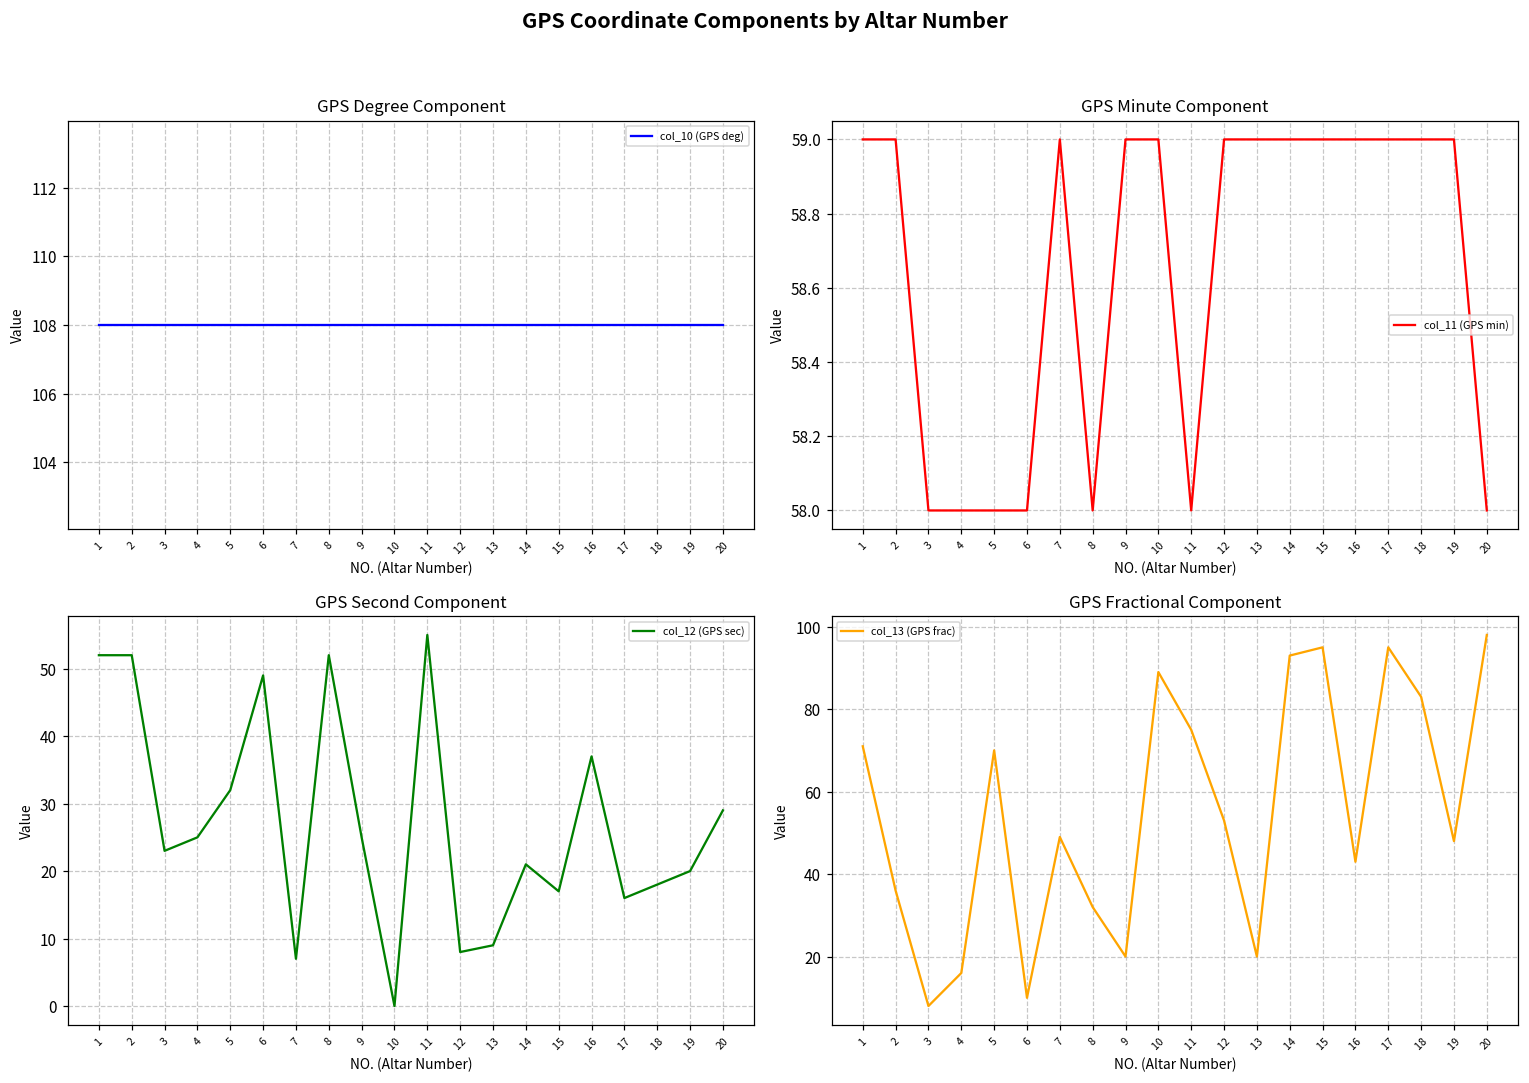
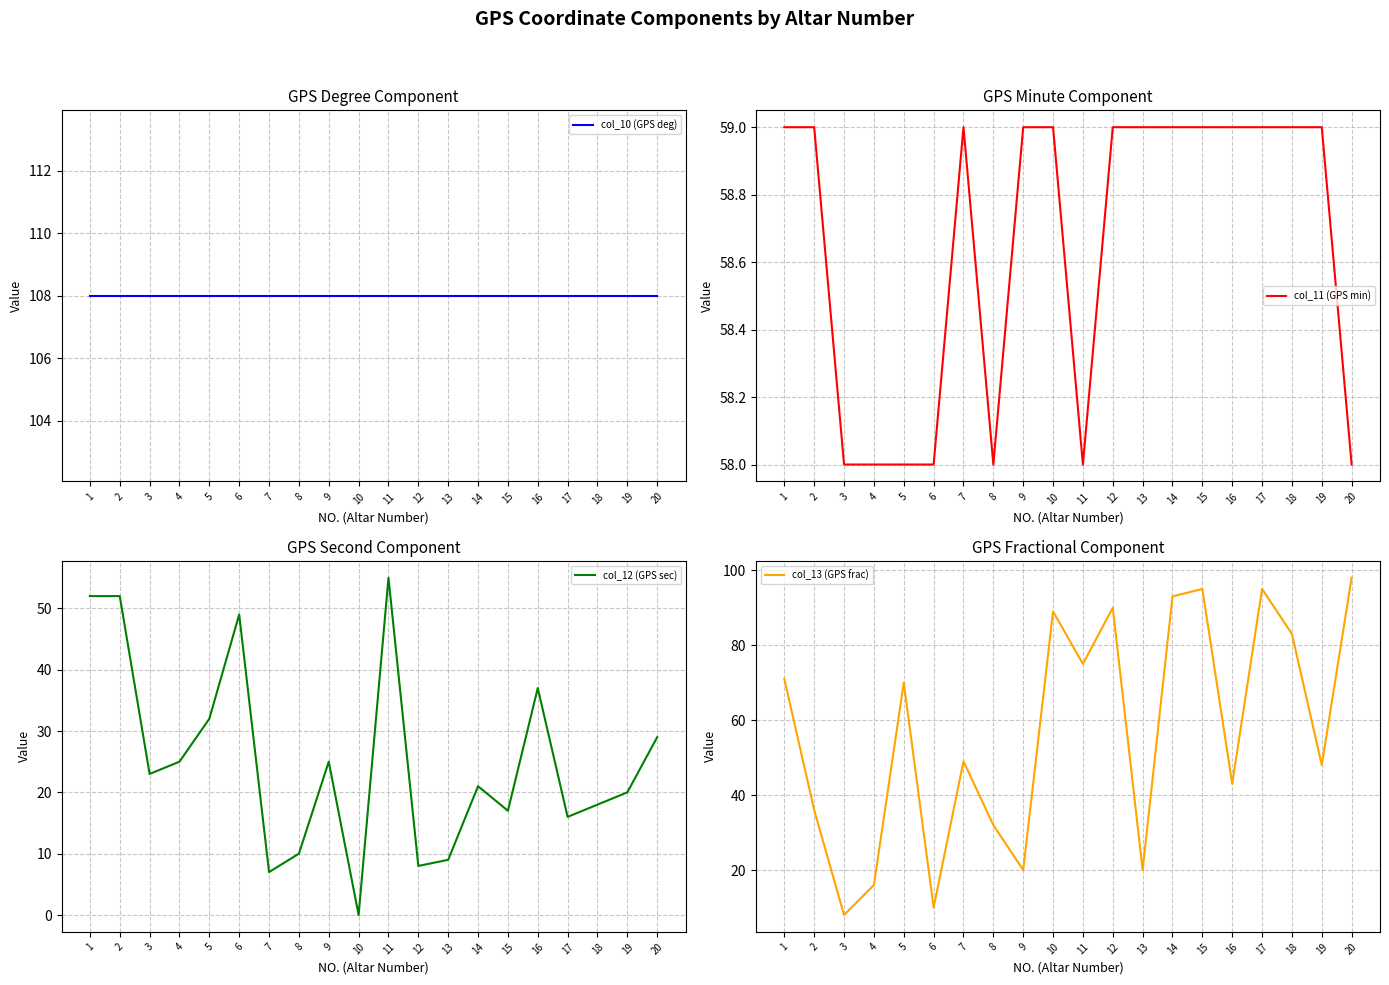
  {
    "GPS Degree Component": {
      "1": 108.0,
      "2": 108.0,
      "3": 108.0,
      "4": 108.0,
      "5": 108.0,
      "6": 108.0,
      "7": 108.0,
      "8": 108.0,
      "9": 108.0,
      "10": 108.0,
      "11": 108.0,
      "12": 108.0,
      "13": 108.0,
      "14": 108.0,
      "15": 108.0,
      "16": 108.0,
      "17": 108.0,
      "18": 108.0,
      "19": 108.0,
      "20": 108.0
    },
    "GPS Minute Component": {
      "1": 59.00,
      "2": 59.00,
      "3": 58.00,
      "4": 58.00,
      "5": 58.00,
      "6": 58.00,
      "7": 59.00,
      "8": 58.00,
      "9": 59.00,
      "10": 59.00,
      "11": 58.00,
      "12": 59.00,
      "13": 59.00,
      "14": 59.00,
      "15": 59.00,
      "16": 59.00,
      "17": 59.00,
      "18": 59.00,
      "19": 59.00,
      "20": 58.00
    },
    "GPS Second Component": {
      "1": 52,
      "2": 52,
      "3": 23,
      "4": 25,
      "5": 32,
      "6": 49,
      "7": 7,
-     "8": 52,
+     "8": 10,
      "9": 25,
      "10": 0,
      "11": 55,
      "12": 8,
      "13": 9,
      "14": 21,
      "15": 17,
      "16": 37,
      "17": 16,
      "18": 18,
      "19": 20,
      "20": 29
    },
    "GPS Fractional Component": {
      "1": 71,
      "2": 36,
      "3": 8,
      "4": 16,
      "5": 70,
      "6": 10,
      "7": 49,
      "8": 32,
      "9": 20,
      "10": 89,
      "11": 75,
-     "12": 53,
+     "12": 90,
      "13": 20,
      "14": 93,
      "15": 95,
      "16": 43,
      "17": 95,
      "18": 83,
      "19": 48,
      "20": 98
    }
  }
